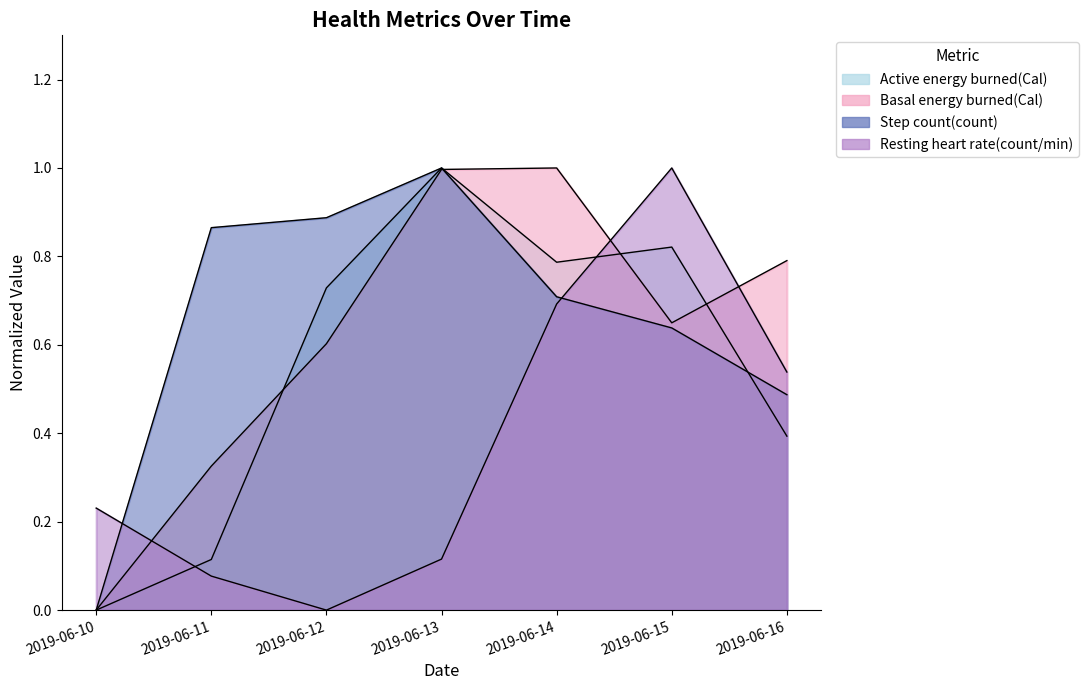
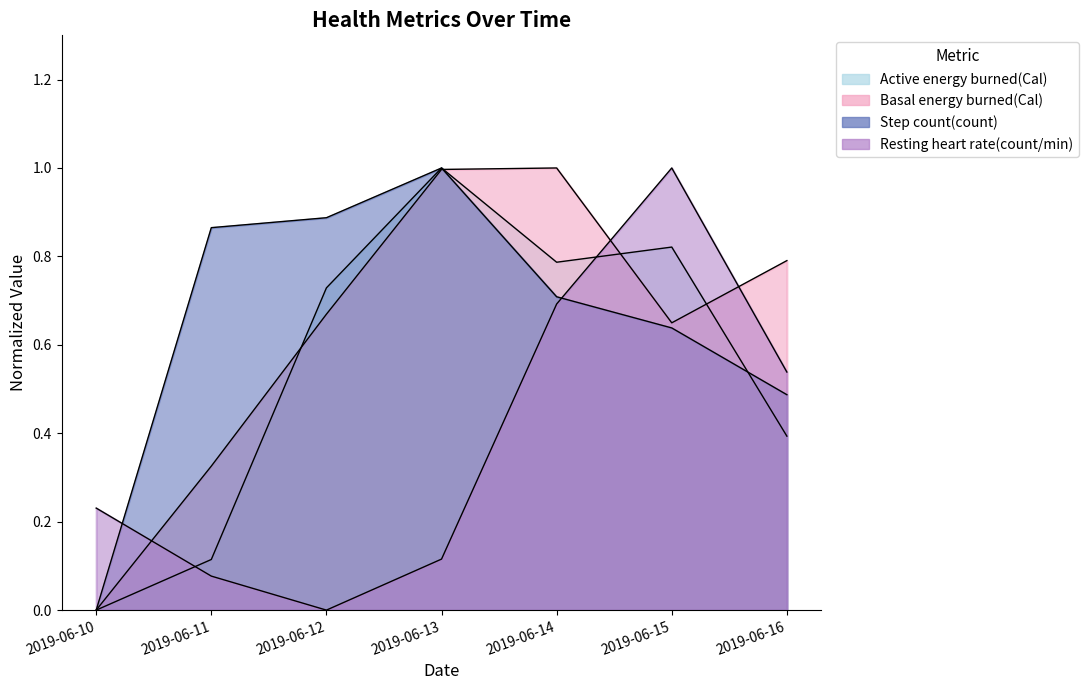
  {
    "Active energy burned(Cal)": {
      "2019-06-11": 0.11,
      "2019-06-12": 0.73,
      "2019-06-14": 0.79,
      "2019-06-15": 0.82,
      "2019-06-16": 0.39
    },
    "Basal energy burned(Cal)": {
      "2019-06-11": 0.33,
-     "2019-06-12": 0.60,
+     "2019-06-12": 0.67,
      "2019-06-14": 1.00,
      "2019-06-15": 0.65,
      "2019-06-16": 0.79
    },
    "Step count(count)": {
      "2019-06-11": 0.87,
      "2019-06-12": 0.89,
      "2019-06-14": 0.71,
      "2019-06-15": 0.64,
      "2019-06-16": 0.49
    },
    "Resting heart rate(count/min)": {
      "2019-06-10": 0.23,
      "2019-06-11": 0.08,
      "2019-06-12": 0.00,
      "2019-06-13": 0.12,
      "2019-06-14": 0.69,
      "2019-06-15": 1.00,
      "2019-06-16": 0.54
    }
  }
